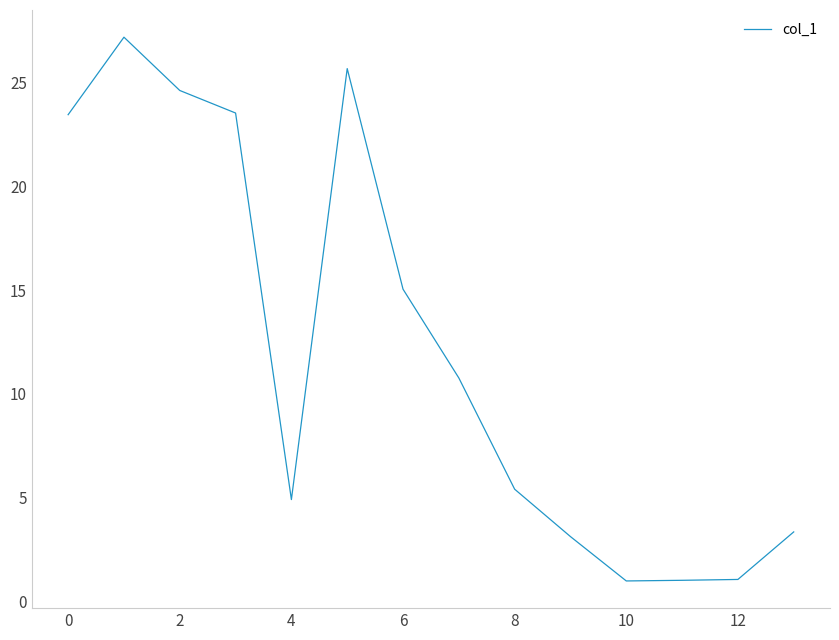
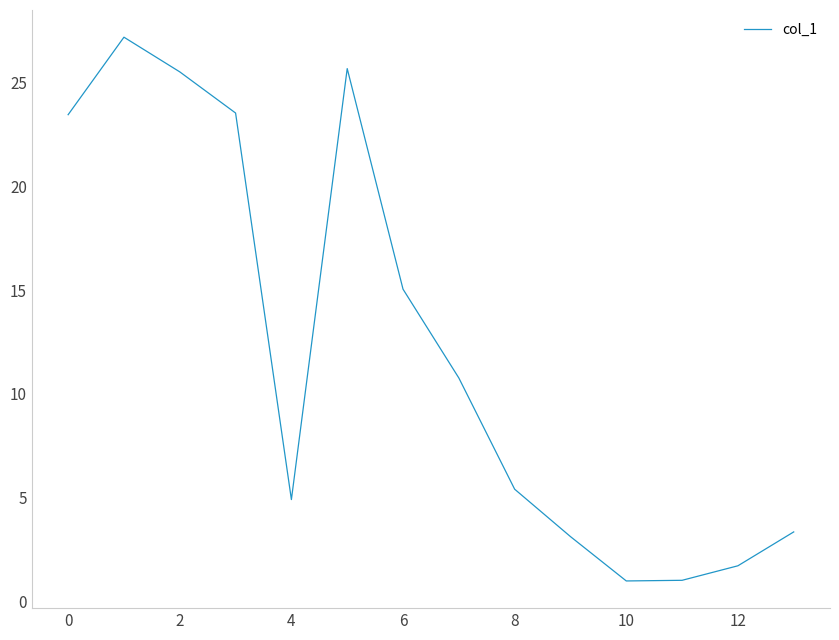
  {
    "0": 23.4,
-   "2": 24.6,
+   "2": 25.5,
    "4": 4.9,
    "6": 15.0,
    "8": 5.4,
    "10": 1.0,
-   "12": 1.1
+   "12": 1.7
  }
